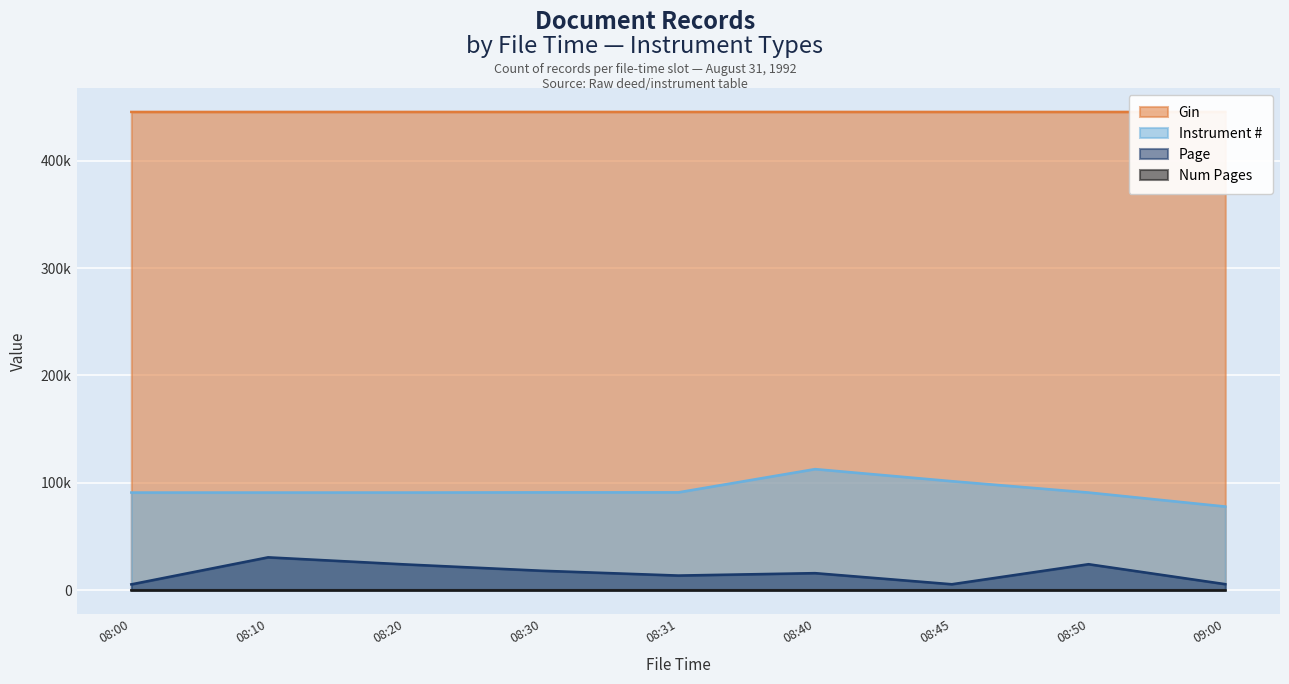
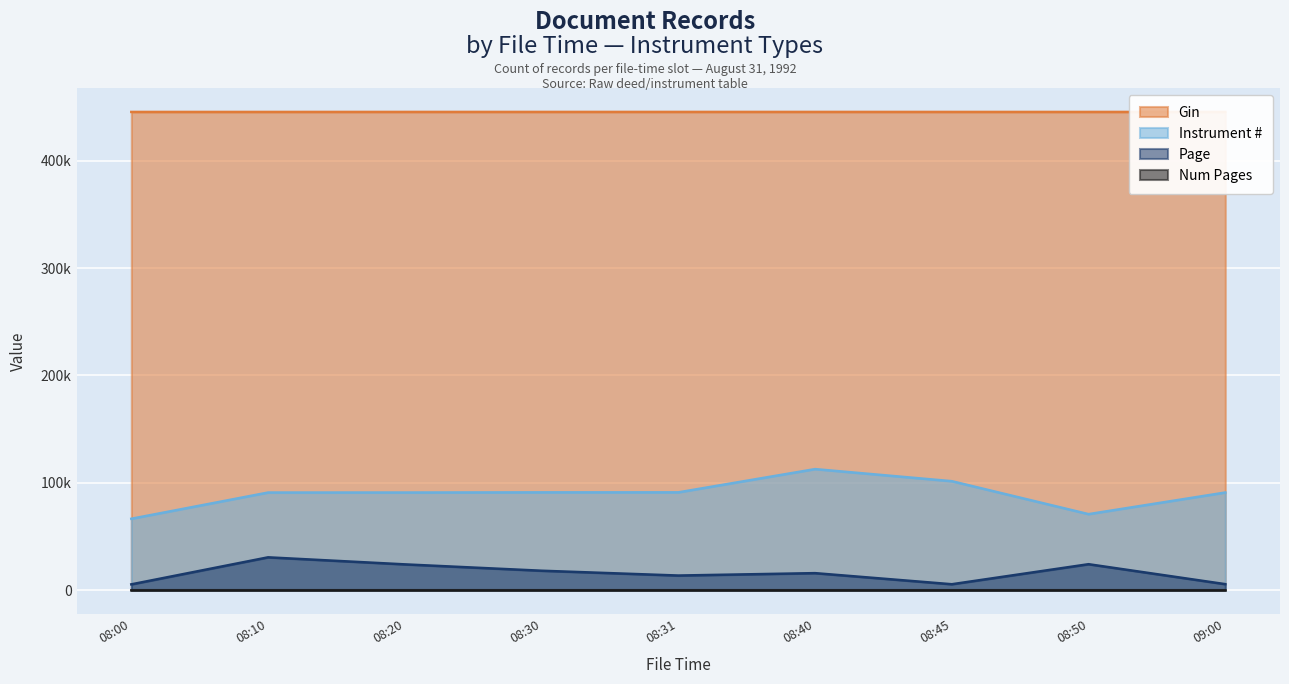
  {
    "Gin": {
      "08:00": 445000,
      "08:10": 445000,
      "08:20": 446000,
      "08:30": 446000,
      "08:31": 446000,
      "08:40": 446000,
      "08:45": 445000,
      "08:50": 445000
    },
    "Instrument #": {
-     "08:00": 91000,
+     "08:00": 67000,
      "08:10": 91000,
      "08:20": 91000,
      "08:30": 91000,
      "08:31": 91000,
      "08:40": 113000,
      "08:45": 102000,
-     "08:50": 91000,
-     "09:00": 78000
+     "08:50": 71000,
+     "09:00": 91000
    },
    "Page": {
      "08:00": 5000,
      "08:10": 31000,
      "08:20": 24000,
      "08:30": 18000,
      "08:31": 14000,
      "08:40": 16000,
      "08:45": 6000,
      "08:50": 24000,
      "09:00": 6000
    },
    "Num Pages": {
      "08:00": 0,
      "08:10": 0,
      "08:20": 0,
      "08:30": 0,
      "08:31": 0,
      "08:40": 0,
      "08:45": 0,
      "08:50": 0,
      "09:00": 0
    }
  }
